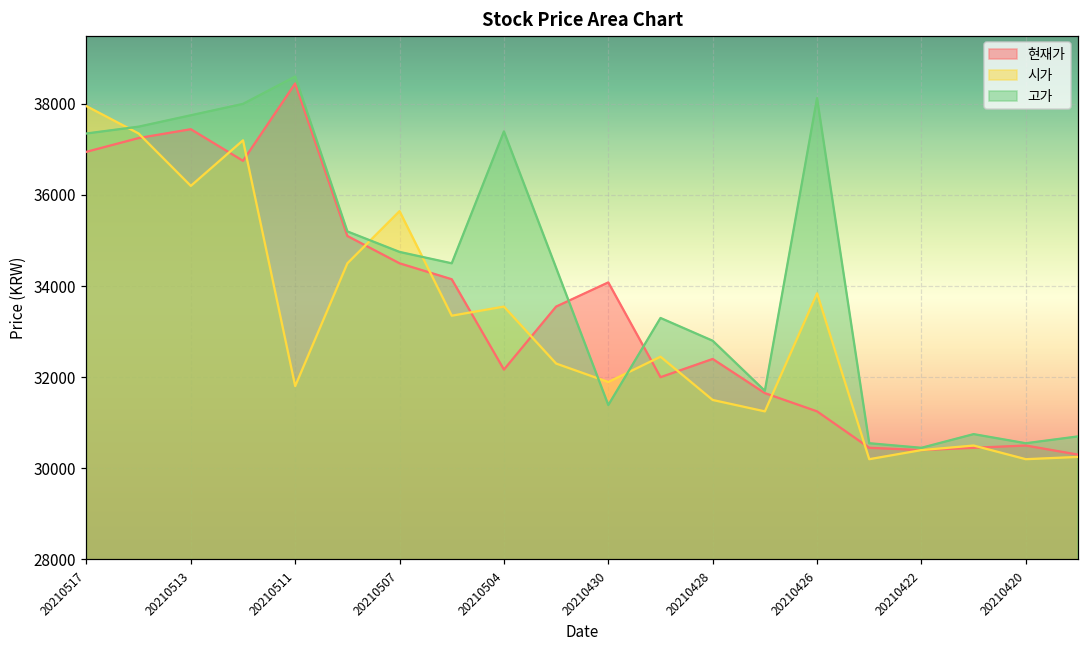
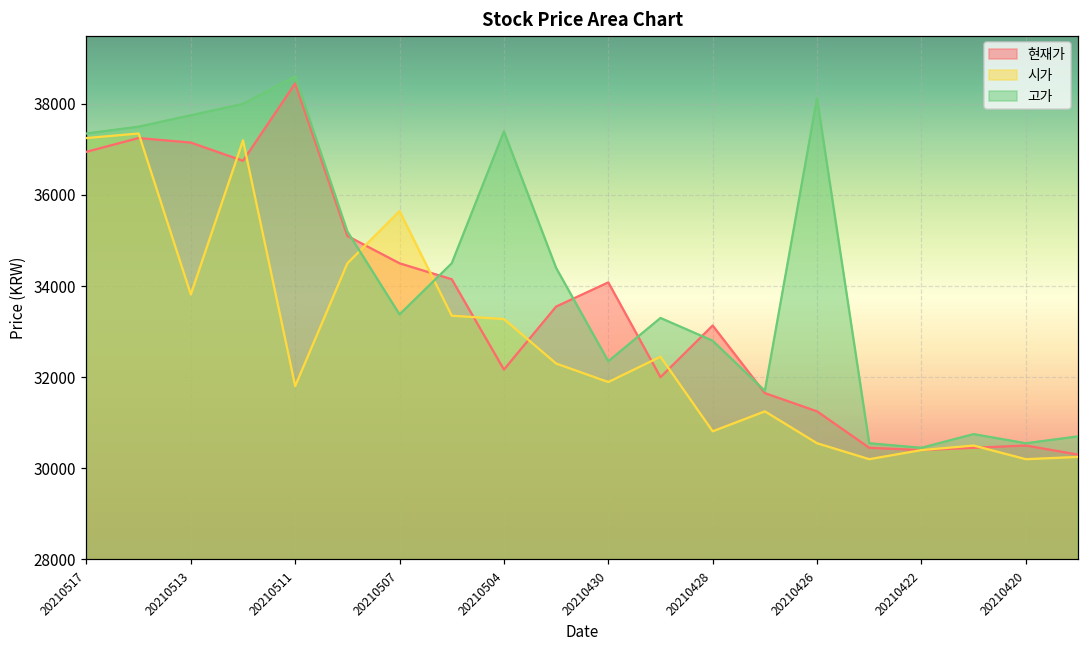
  {
    "현재가": {
      "20210517": 36900,
-     "20210513": 37400,
+     "20210513": 37200,
      "20210511": 38400,
      "20210507": 34500,
      "20210504": 32200,
      "20210430": 34100,
-     "20210428": 32400,
+     "20210428": 33100,
      "20210426": 31300
    },
    "시가": {
-     "20210517": 38000,
-     "20210513": 36200,
+     "20210517": 37300,
+     "20210513": 33800,
      "20210511": 31800,
      "20210507": 35600,
-     "20210504": 33600,
+     "20210504": 33300,
      "20210430": 31900,
-     "20210428": 31500,
-     "20210426": 33800,
+     "20210428": 30800,
+     "20210426": 30600,
      "20210420": 30200
    },
    "고가": {
      "20210517": 37400,
      "20210513": 37800,
      "20210511": 38600,
-     "20210507": 34800,
+     "20210507": 33400,
      "20210504": 37400,
-     "20210430": 31400,
+     "20210430": 32400,
      "20210428": 32800,
      "20210426": 38100
    }
  }
